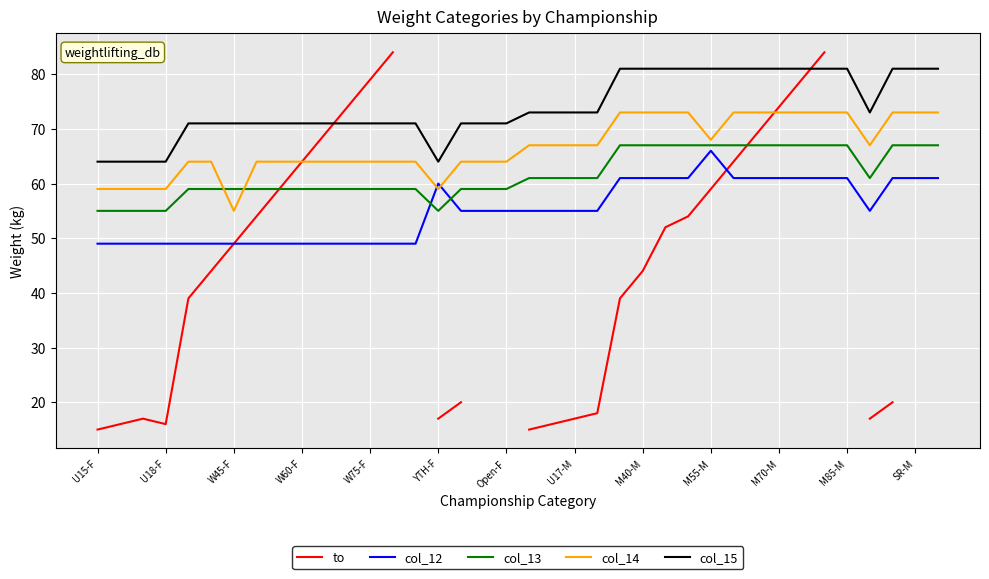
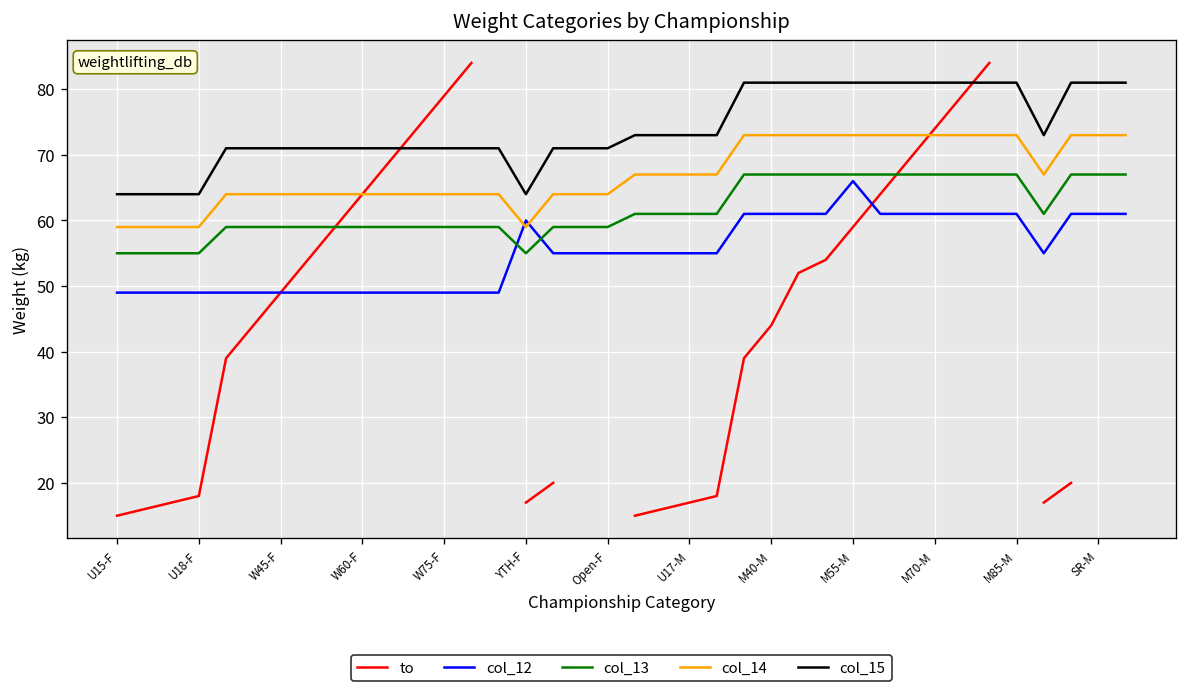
  {
    "to": {
      "U15-F": 15,
-     "U18-F": 16,
+     "U18-F": 18,
      "W75-F": 79,
      "YTH-F": 17,
      "U17-M": 17,
      "M40-M": 44,
      "M55-M": 59,
      "M70-M": 74
    },
    "col_12": {
      "U15-F": 49,
      "U18-F": 49,
      "W60-F": 49,
      "W75-F": 49,
      "YTH-F": 60,
      "Open-F": 55,
      "U17-M": 55,
      "M40-M": 61,
      "M55-M": 66,
      "M70-M": 61,
      "M85-M": 61,
      "SR-M": 61
    },
    "col_13": {
      "U15-F": 55,
      "U18-F": 55,
      "W45-F": 59,
      "W60-F": 59,
      "W75-F": 59,
      "YTH-F": 55,
      "Open-F": 59,
      "U17-M": 61,
      "M40-M": 67,
      "M55-M": 67,
      "M70-M": 67,
      "M85-M": 67,
      "SR-M": 67
    },
    "col_14": {
      "U15-F": 59,
      "U18-F": 59,
-     "W45-F": 55,
+     "W45-F": 64,
      "W75-F": 64,
      "YTH-F": 59,
      "Open-F": 64,
      "U17-M": 67,
      "M40-M": 73,
-     "M55-M": 68,
+     "M55-M": 73,
      "M70-M": 73,
      "M85-M": 73,
      "SR-M": 73
    },
    "col_15": {
      "U15-F": 64,
      "U18-F": 64,
      "W45-F": 71,
      "W60-F": 71,
      "W75-F": 71,
      "YTH-F": 64,
      "Open-F": 71,
      "U17-M": 73,
      "M40-M": 81,
      "M55-M": 81,
      "M70-M": 81,
      "M85-M": 81,
      "SR-M": 81
    }
  }
